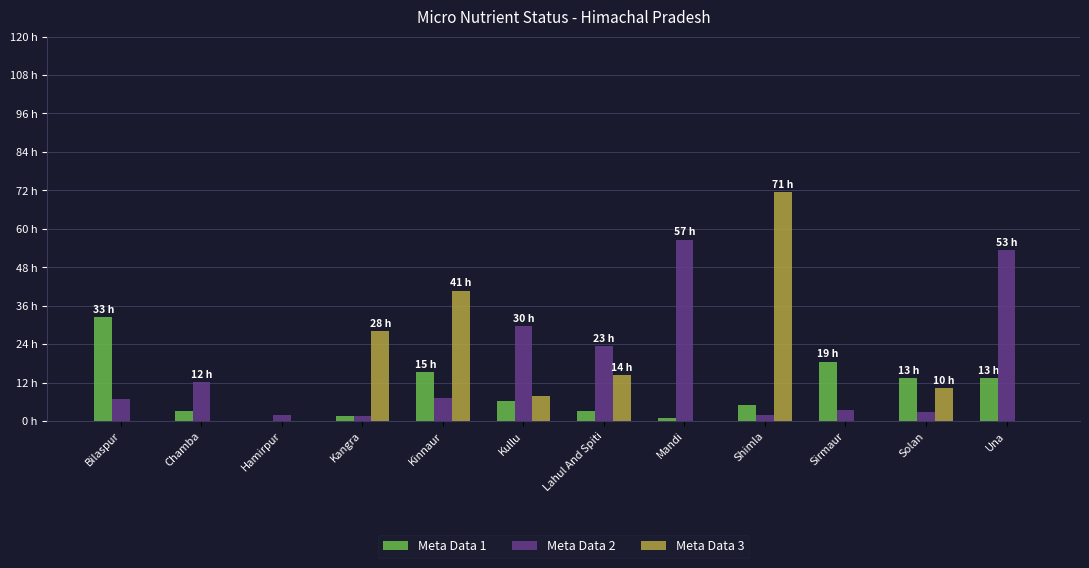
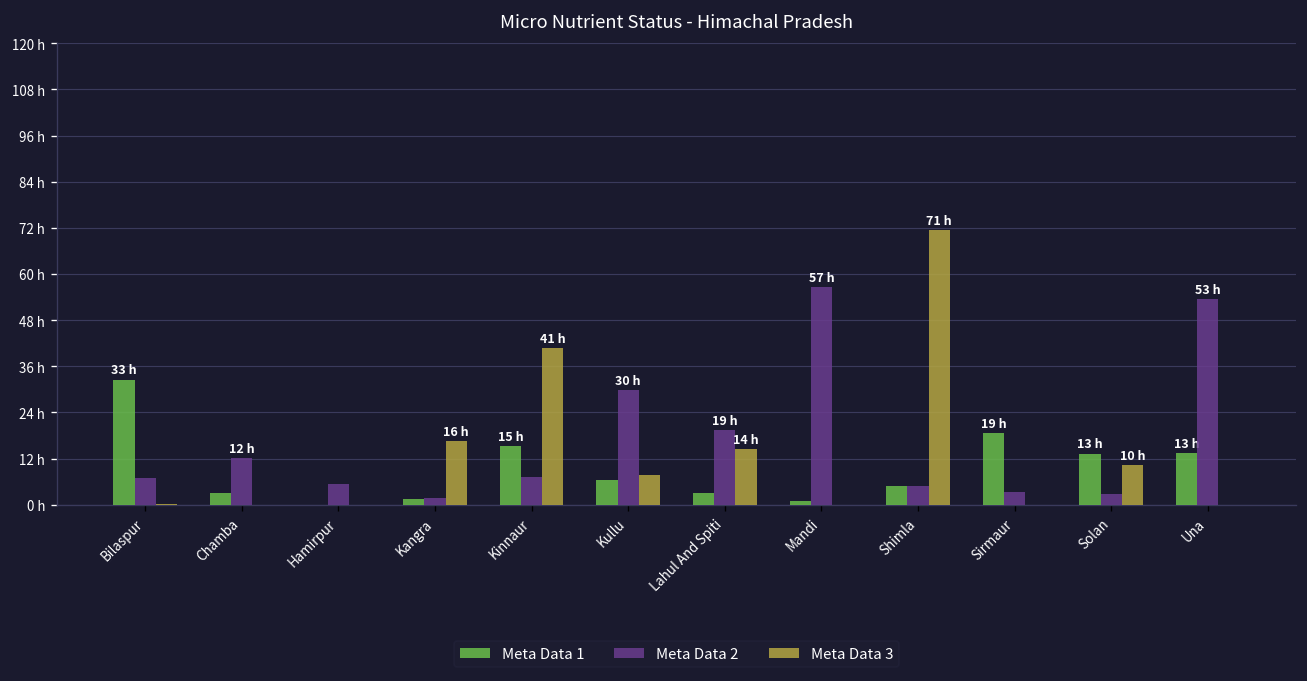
  {
    "Meta Data 1": {
      "Bilaspur": "33",
      "Kinnaur": "15",
      "Sirmaur": "19",
      "Solan": "13",
      "Una": "13"
    },
    "Meta Data 2": {
      "Chamba": "12",
-     "Hamirpur": "2 h",
+     "Hamirpur": "5 h",
      "Kullu": "30",
-     "Lahul And Spiti": "23",
+     "Lahul And Spiti": "19",
      "Mandi": "57",
-     "Shimla": "2 h",
+     "Shimla": "5 h",
      "Una": "53"
    },
    "Meta Data 3": {
-     "Kangra": "28",
+     "Kangra": "16",
      "Kinnaur": "41",
      "Lahul And Spiti": "14",
      "Shimla": "71",
      "Solan": "10"
    }
  }
